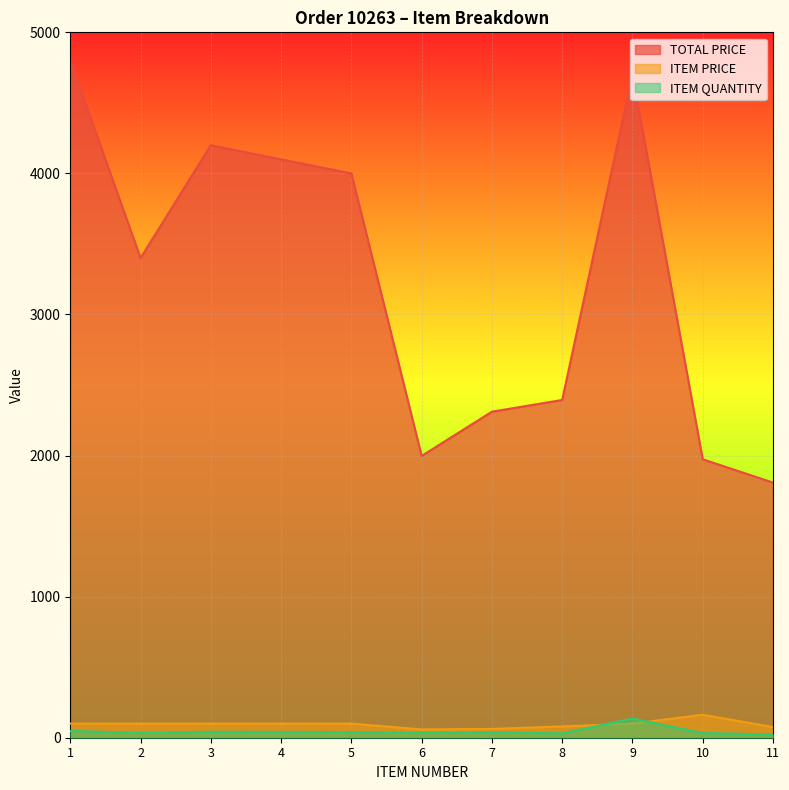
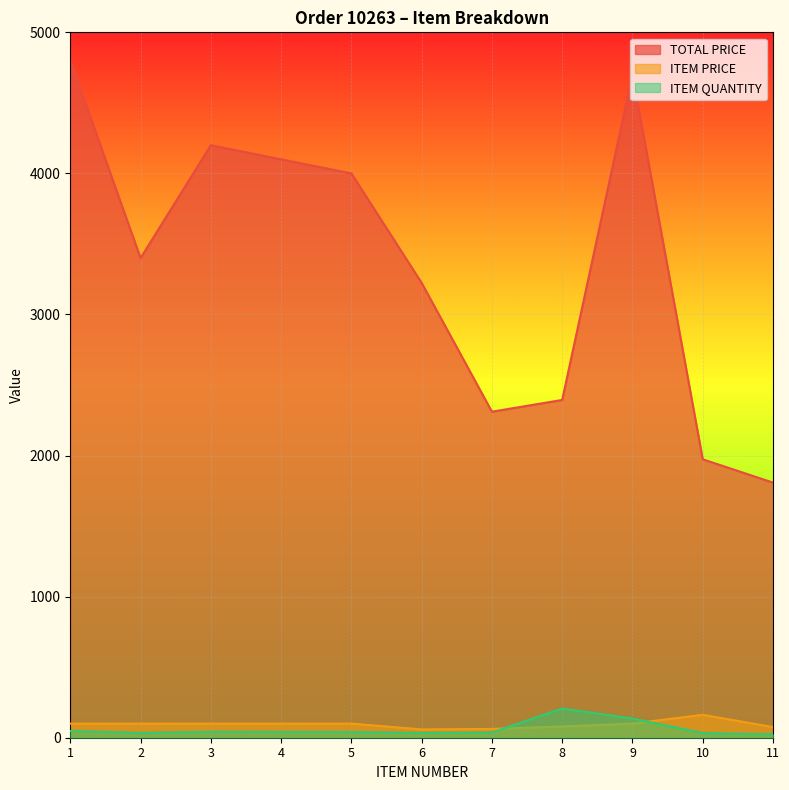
  {
    "TOTAL PRICE": {
      "1": 4800,
      "2": 3400,
      "3": 4200,
      "4": 4100,
      "5": 4000,
-     "6": 2000,
+     "6": 3220,
      "7": 2310,
      "8": 2390,
      "10": 1970,
      "11": 1810
    },
    "ITEM PRICE": {
      "1": 100,
      "2": 100,
      "3": 100,
      "4": 100,
      "5": 100,
      "6": 60,
      "7": 60,
      "8": 80,
      "9": 100,
      "10": 160,
      "11": 80
    },
    "ITEM QUANTITY": {
      "1": 50,
      "2": 30,
      "3": 40,
      "4": 40,
      "5": 40,
      "6": 30,
      "7": 40,
-     "8": 30,
+     "8": 210,
      "9": 140,
      "10": 30,
      "11": 20
    }
  }
